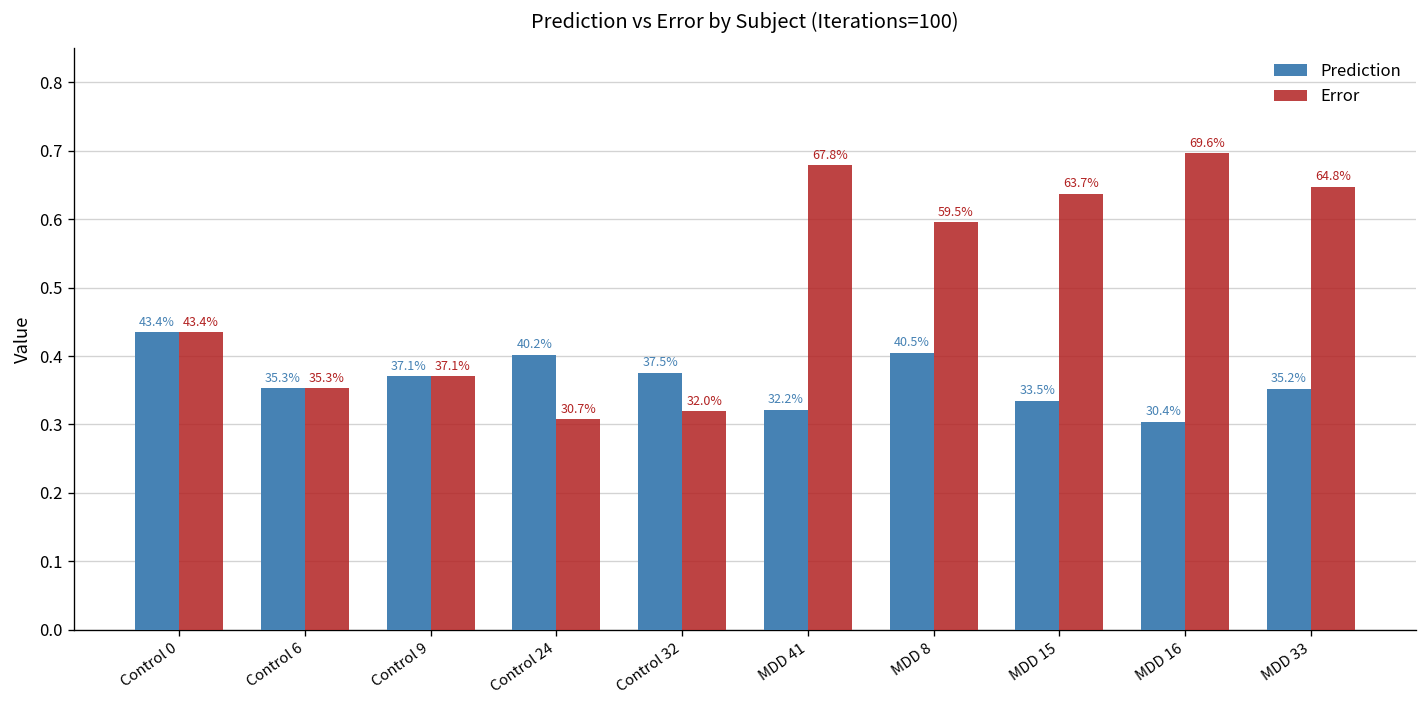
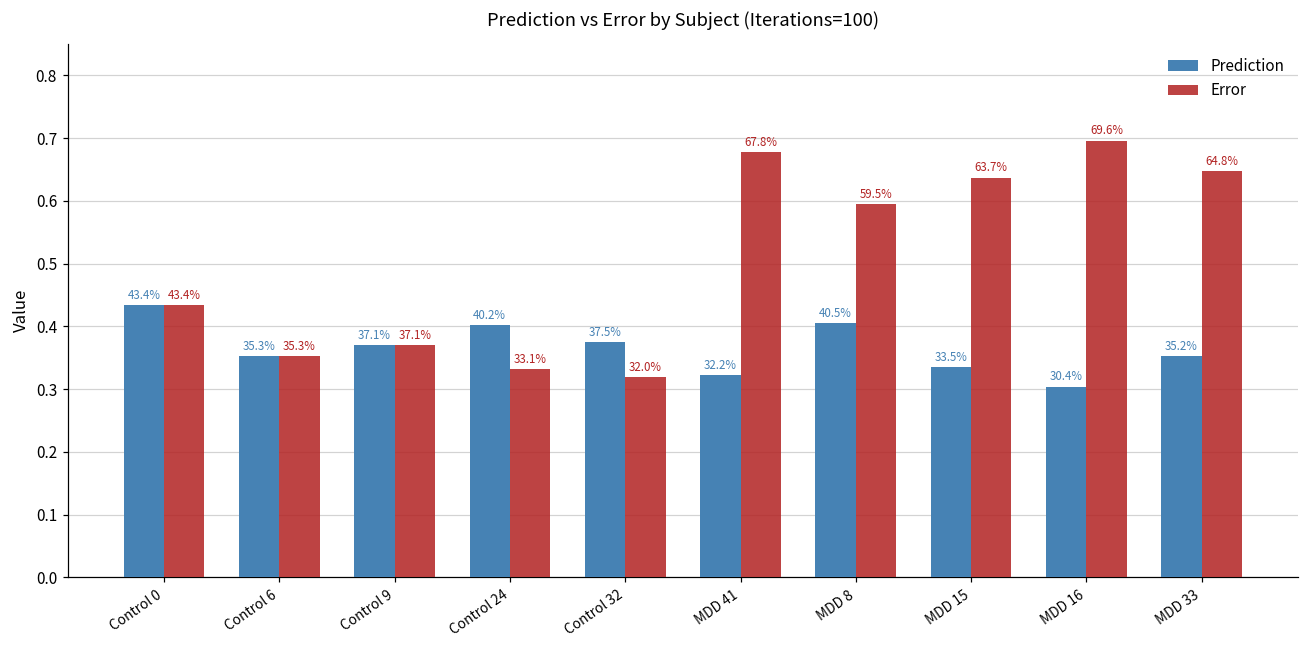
  {
    "Prediction": {
      "Control 0": "43.4%",
      "Control 6": "35.3%",
      "Control 9": "37.1%",
      "Control 24": "40.2%",
      "Control 32": "37.5%",
      "MDD 41": "32.2%",
      "MDD 8": "40.5%",
      "MDD 15": "33.5%",
      "MDD 16": "30.4%",
      "MDD 33": "35.2%"
    },
    "Error": {
      "Control 0": "43.4%",
      "Control 6": "35.3%",
      "Control 9": "37.1%",
-     "Control 24": "30.7%",
+     "Control 24": "33.1%",
      "Control 32": "32.0%",
      "MDD 41": "67.8%",
      "MDD 8": "59.5%",
      "MDD 15": "63.7%",
      "MDD 16": "69.6%",
      "MDD 33": "64.8%"
    }
  }
